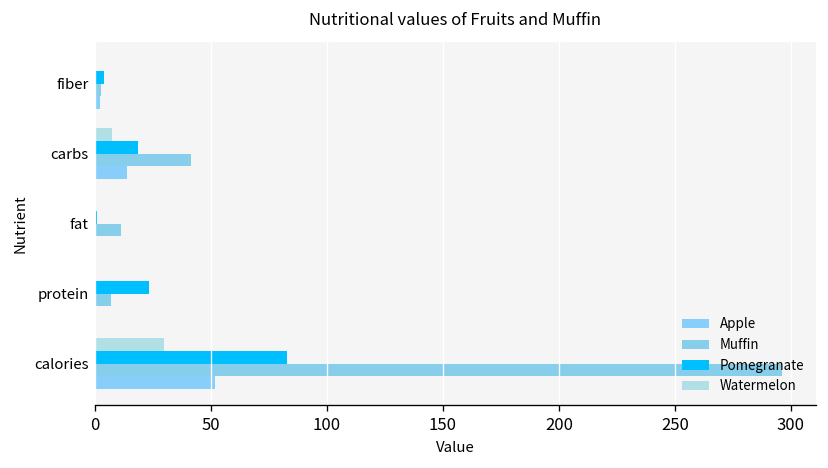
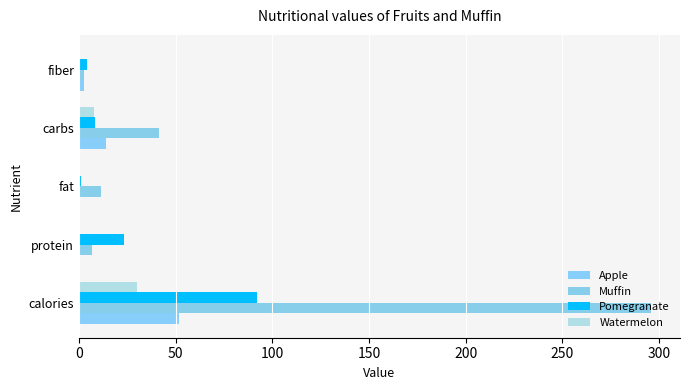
  {
    "Pomegranate": {
      "fiber": 4,
-     "carbs": 19,
+     "carbs": 8,
      "protein": 23,
-     "calories": 83
+     "calories": 92
    }
  }
